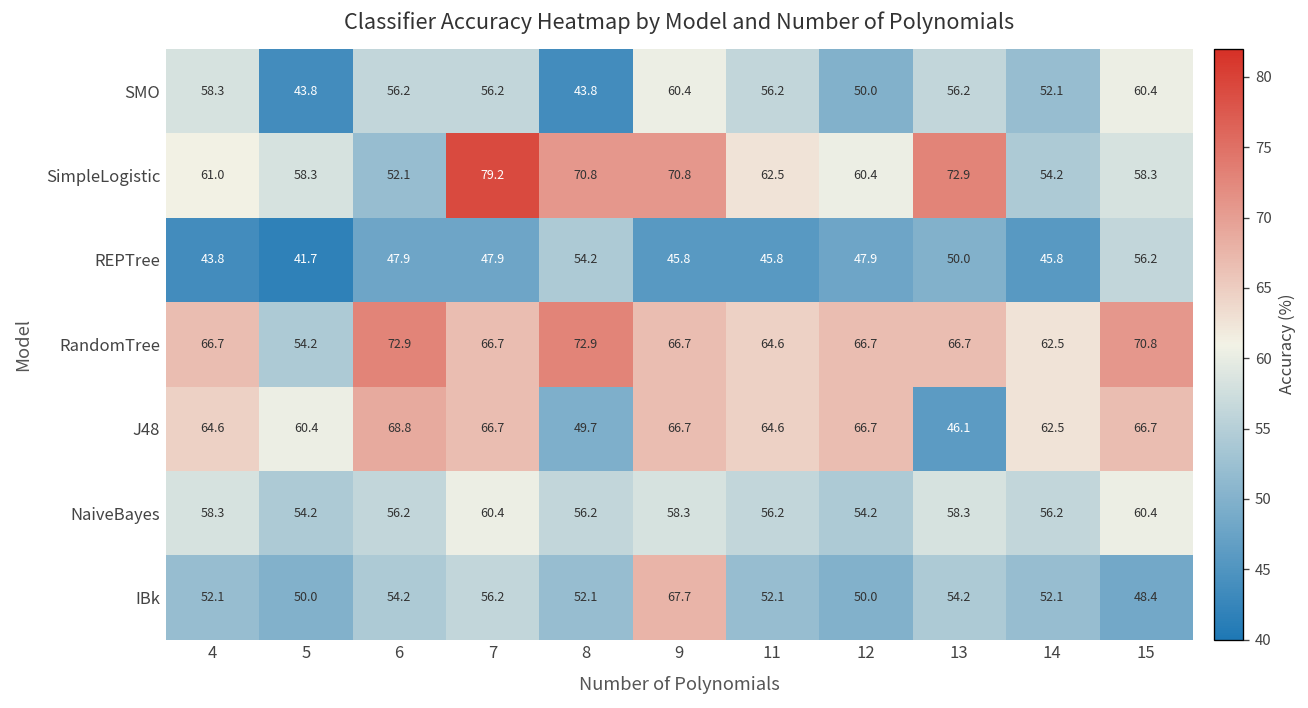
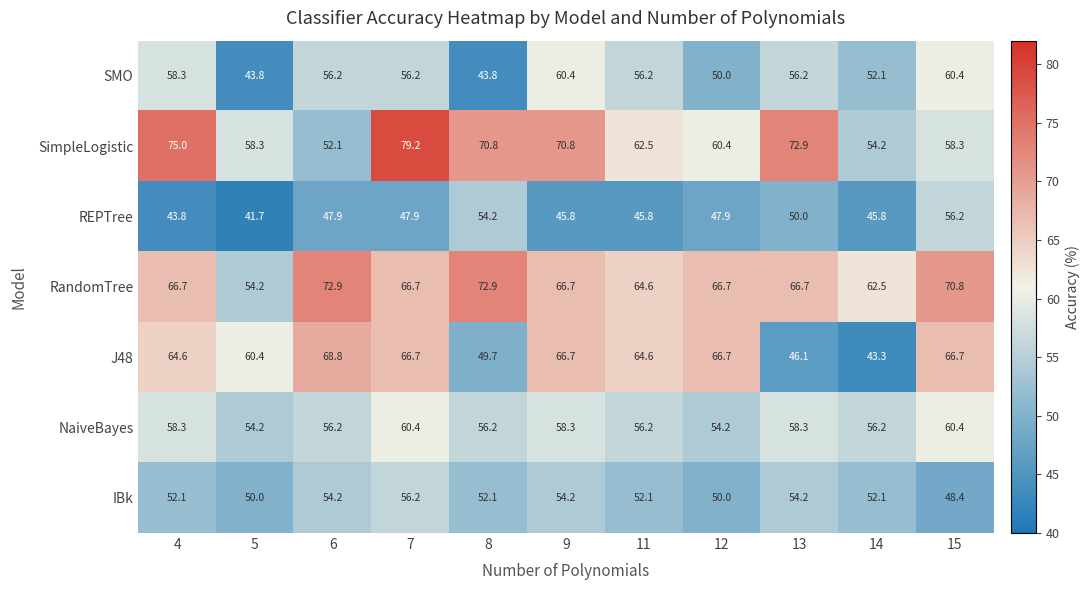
  {
    "SMO": {
      "4": 58.3,
      "5": 43.8,
      "6": 56.2,
      "7": 56.2,
      "8": 43.8,
      "9": 60.4,
      "11": 56.2,
      "12": 50.0,
      "13": 56.2,
      "14": 52.1,
      "15": 60.4
    },
    "SimpleLogistic": {
-     "4": 61.0,
+     "4": 75.0,
      "5": 58.3,
      "6": 52.1,
      "7": 79.2,
      "8": 70.8,
      "9": 70.8,
      "11": 62.5,
      "12": 60.4,
      "13": 72.9,
      "14": 54.2,
      "15": 58.3
    },
    "REPTree": {
      "4": 43.8,
      "5": 41.7,
      "6": 47.9,
      "7": 47.9,
      "8": 54.2,
      "9": 45.8,
      "11": 45.8,
      "12": 47.9,
      "13": 50.0,
      "14": 45.8,
      "15": 56.2
    },
    "RandomTree": {
      "4": 66.7,
      "5": 54.2,
      "6": 72.9,
      "7": 66.7,
      "8": 72.9,
      "9": 66.7,
      "11": 64.6,
      "12": 66.7,
      "13": 66.7,
      "14": 62.5,
      "15": 70.8
    },
    "J48": {
      "4": 64.6,
      "5": 60.4,
      "6": 68.8,
      "7": 66.7,
      "8": 49.7,
      "9": 66.7,
      "11": 64.6,
      "12": 66.7,
      "13": 46.1,
-     "14": 62.5,
+     "14": 43.3,
      "15": 66.7
    },
    "NaiveBayes": {
      "4": 58.3,
      "5": 54.2,
      "6": 56.2,
      "7": 60.4,
      "8": 56.2,
      "9": 58.3,
      "11": 56.2,
      "12": 54.2,
      "13": 58.3,
      "14": 56.2,
      "15": 60.4
    },
    "IBk": {
      "4": 52.1,
      "5": 50.0,
      "6": 54.2,
      "7": 56.2,
      "8": 52.1,
-     "9": 67.7,
+     "9": 54.2,
      "11": 52.1,
      "12": 50.0,
      "13": 54.2,
      "14": 52.1,
      "15": 48.4
    }
  }
